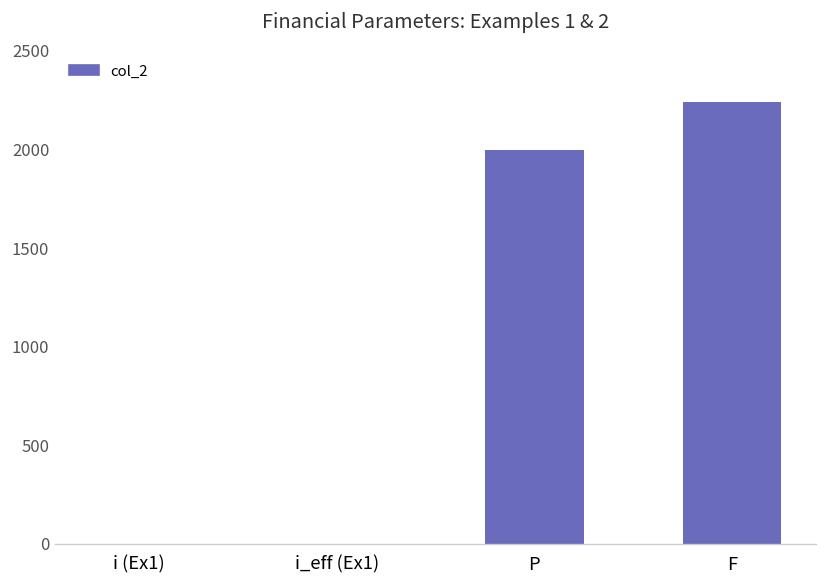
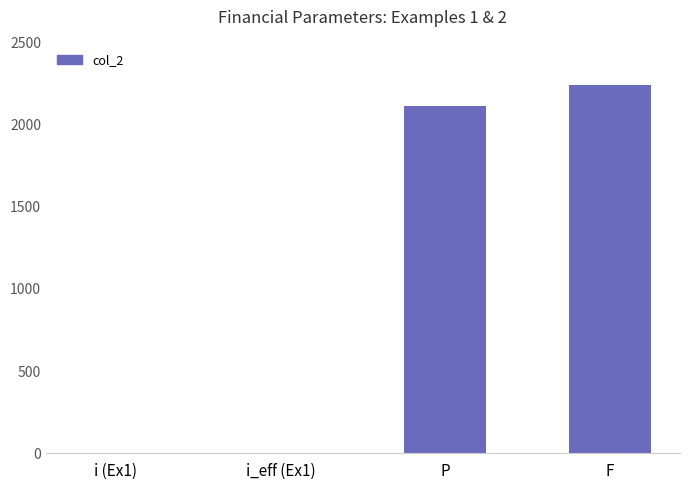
  {
-   "P": 2000,
+   "P": 2120,
    "F": 2240
  }
